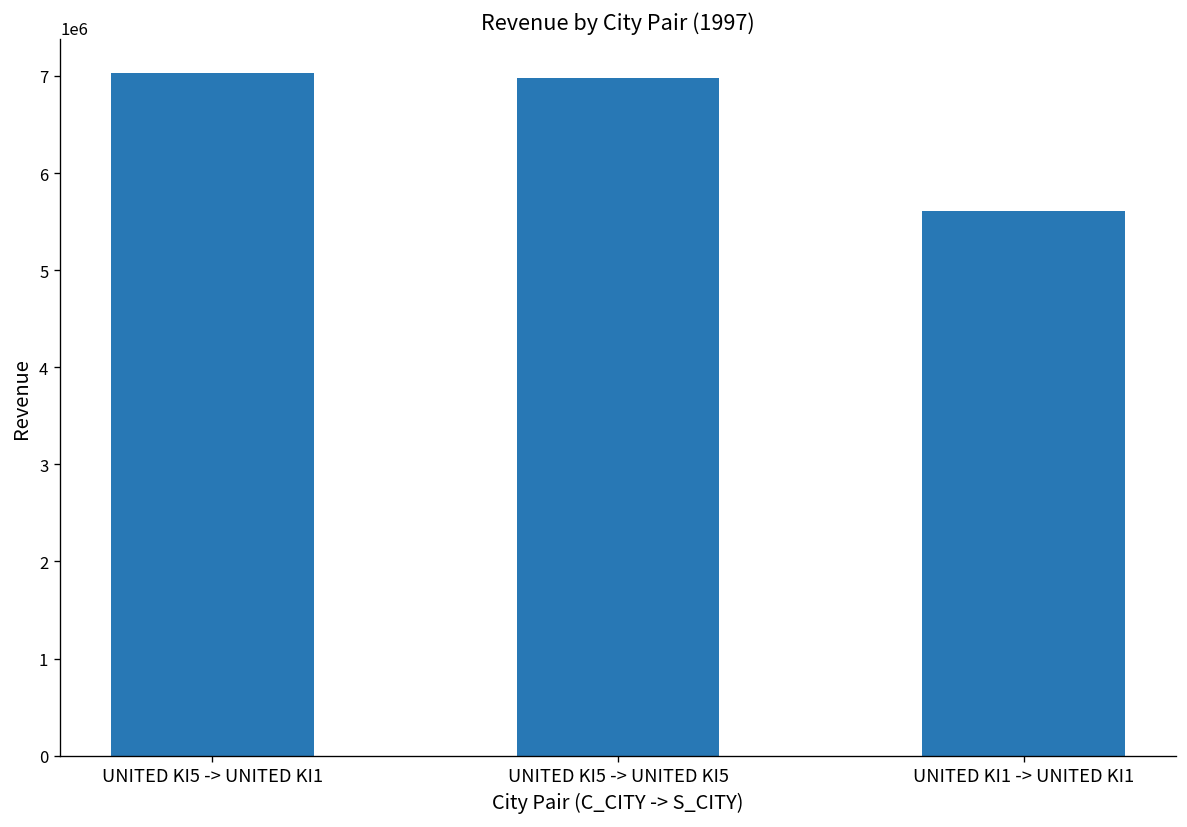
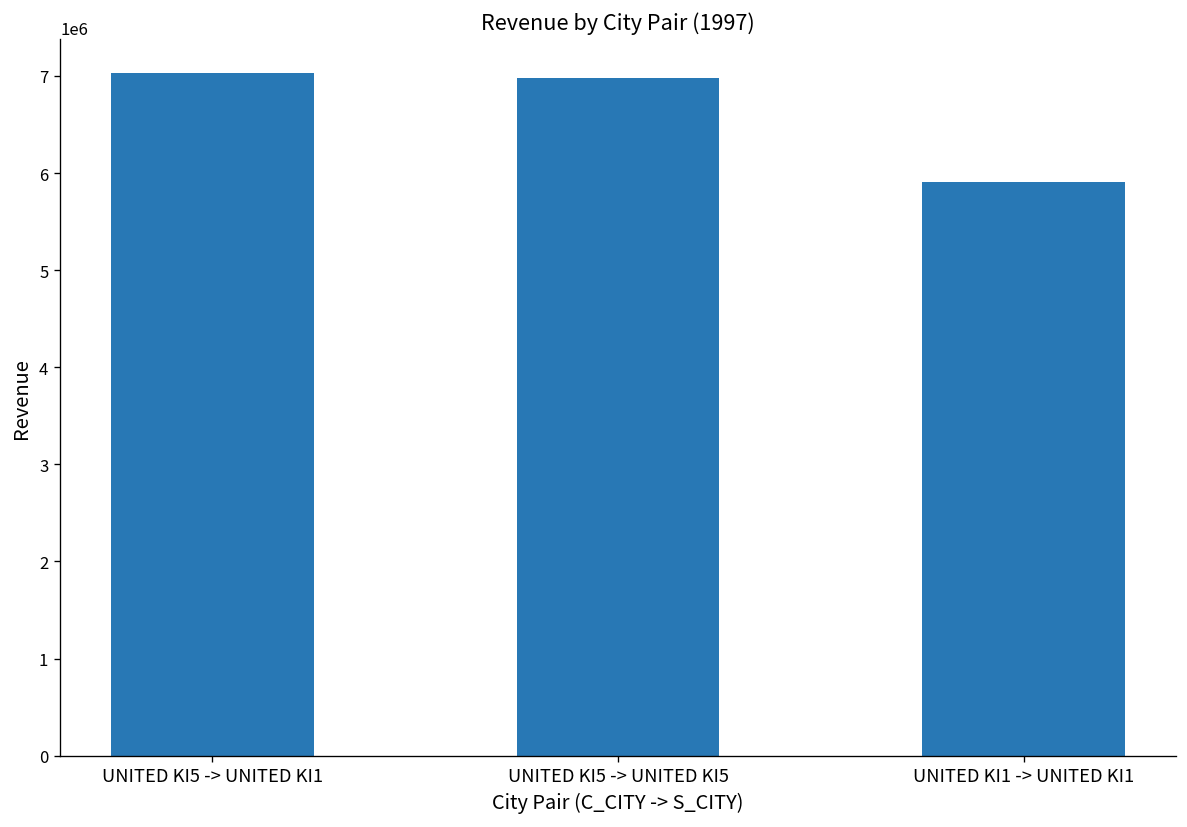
  {
    "UNITED KI5 -> UNITED KI1": 7000000,
    "UNITED KI5 -> UNITED KI5": 7000000,
-   "UNITED KI1 -> UNITED KI1": 5600000
+   "UNITED KI1 -> UNITED KI1": 5900000
  }
